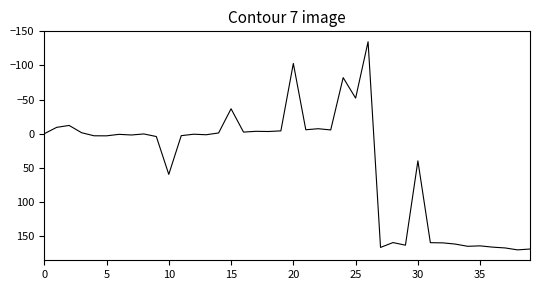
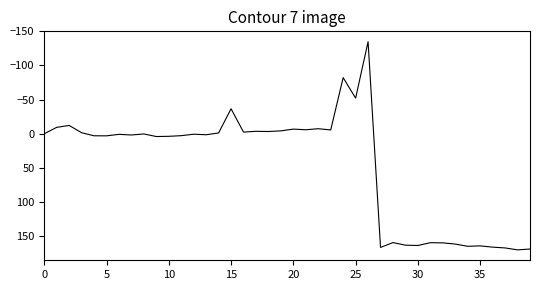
  {
    "0": 0,
    "5": 0,
-   "10": 60,
+   "10": 0,
    "15": -40,
-   "20": -100,
+   "20": -10,
    "25": -50,
-   "30": 40,
+   "30": 160,
    "35": 160
  }
